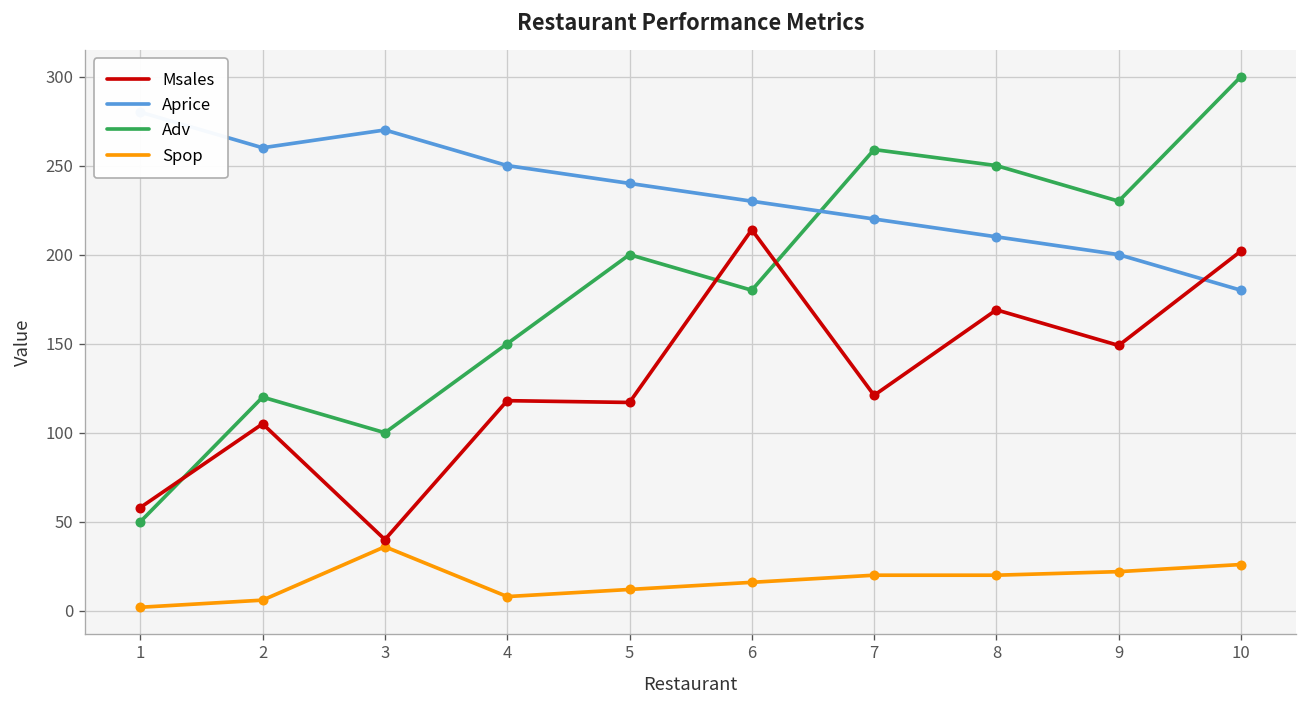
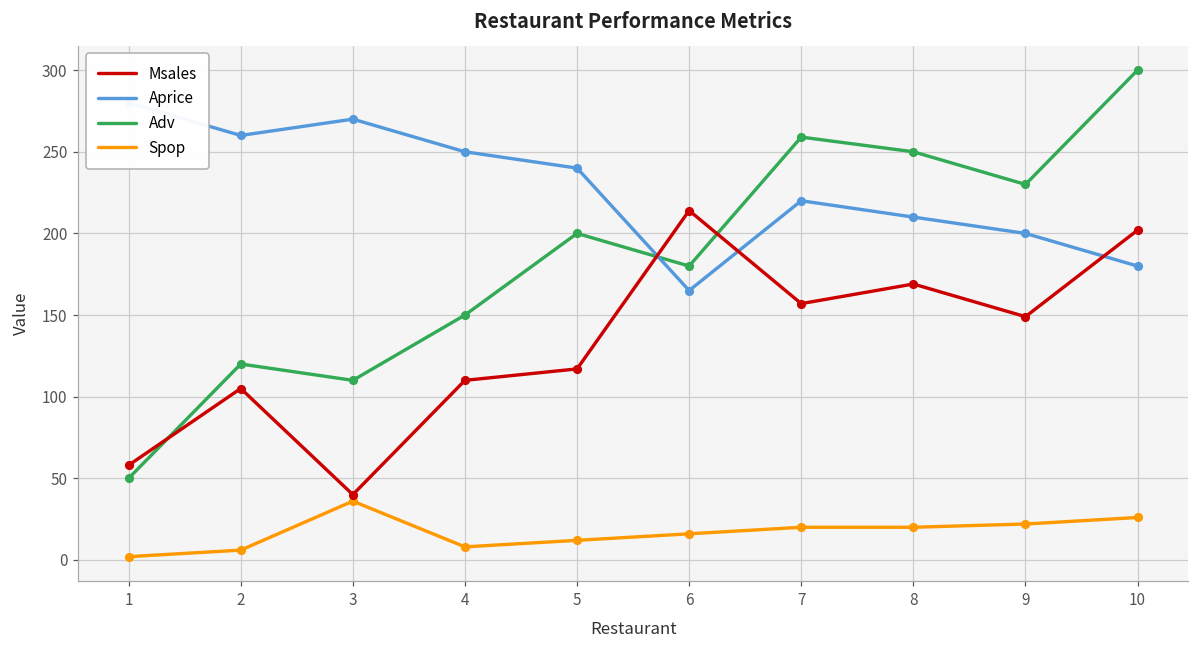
  {
    "Msales": {
      "1": 58,
      "2": 105,
      "3": 40,
-     "4": 118,
+     "4": 110,
      "5": 117,
      "6": 214,
-     "7": 121,
+     "7": 157,
      "8": 169,
      "9": 149,
      "10": 202
    },
    "Aprice": {
      "2": 260,
      "3": 270,
      "4": 250,
      "5": 240,
-     "6": 230,
+     "6": 165,
      "7": 220,
      "8": 210,
      "9": 200,
      "10": 180
    },
    "Adv": {
      "1": 50,
      "2": 120,
-     "3": 100,
+     "3": 110,
      "4": 150,
      "5": 200,
      "6": 180,
      "7": 259,
      "8": 250,
      "9": 230,
      "10": 300
    },
    "Spop": {
      "1": 2,
      "2": 6,
      "3": 36,
      "4": 8,
      "5": 12,
      "6": 16,
      "7": 20,
      "8": 20,
      "9": 22,
      "10": 26
    }
  }
